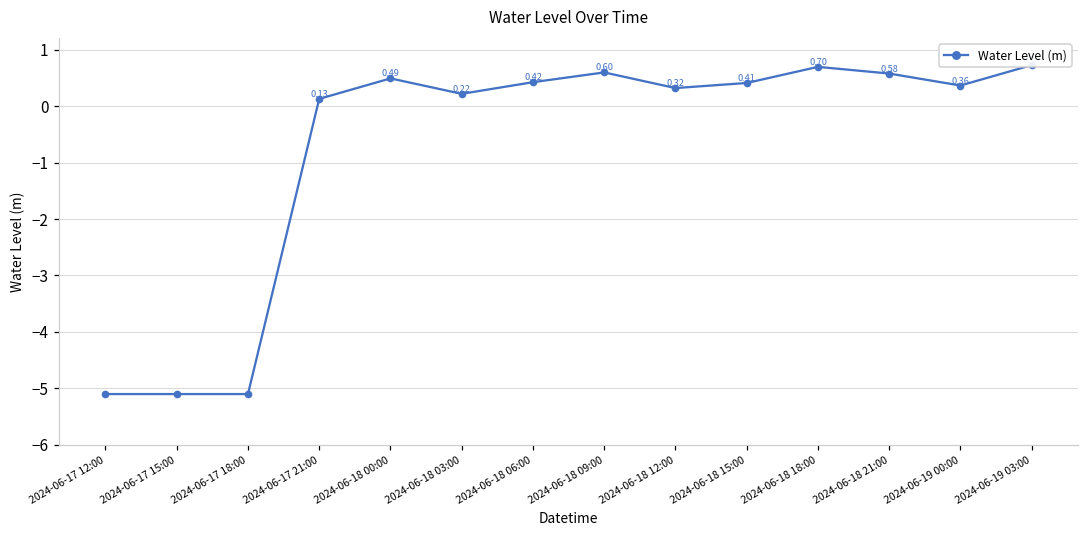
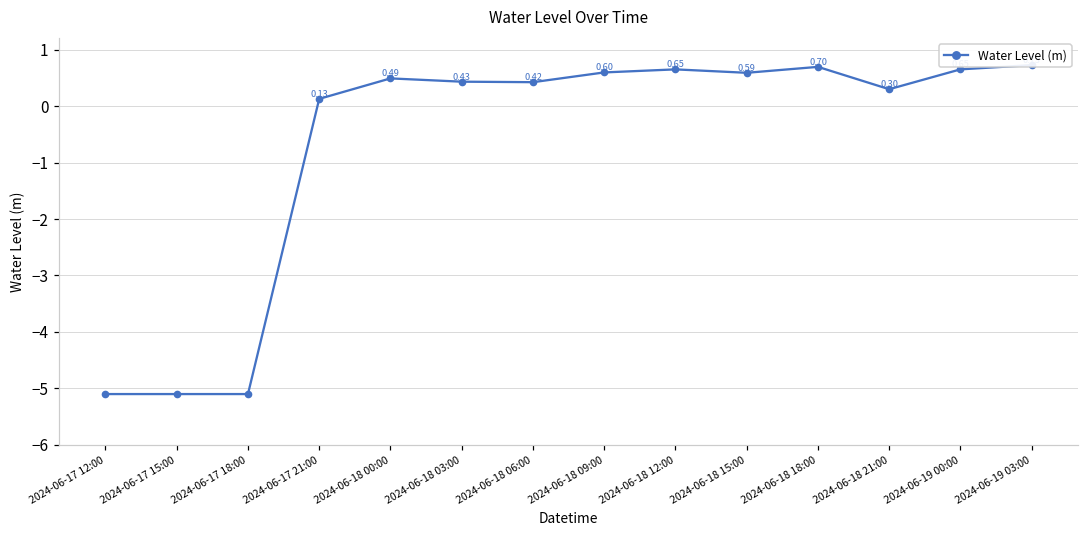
  {
    "2024-06-17 21:00": 0.13,
    "2024-06-18 00:00": 0.49,
-   "2024-06-18 03:00": 0.22,
+   "2024-06-18 03:00": 0.43,
    "2024-06-18 06:00": 0.42,
    "2024-06-18 09:00": 0.60,
-   "2024-06-18 12:00": 0.32,
-   "2024-06-18 15:00": 0.41,
+   "2024-06-18 12:00": 0.65,
+   "2024-06-18 15:00": 0.59,
    "2024-06-18 18:00": 0.70,
-   "2024-06-18 21:00": 0.58,
-   "2024-06-19 00:00": 0.4
+   "2024-06-18 21:00": 0.30,
+   "2024-06-19 00:00": 0.7
  }
